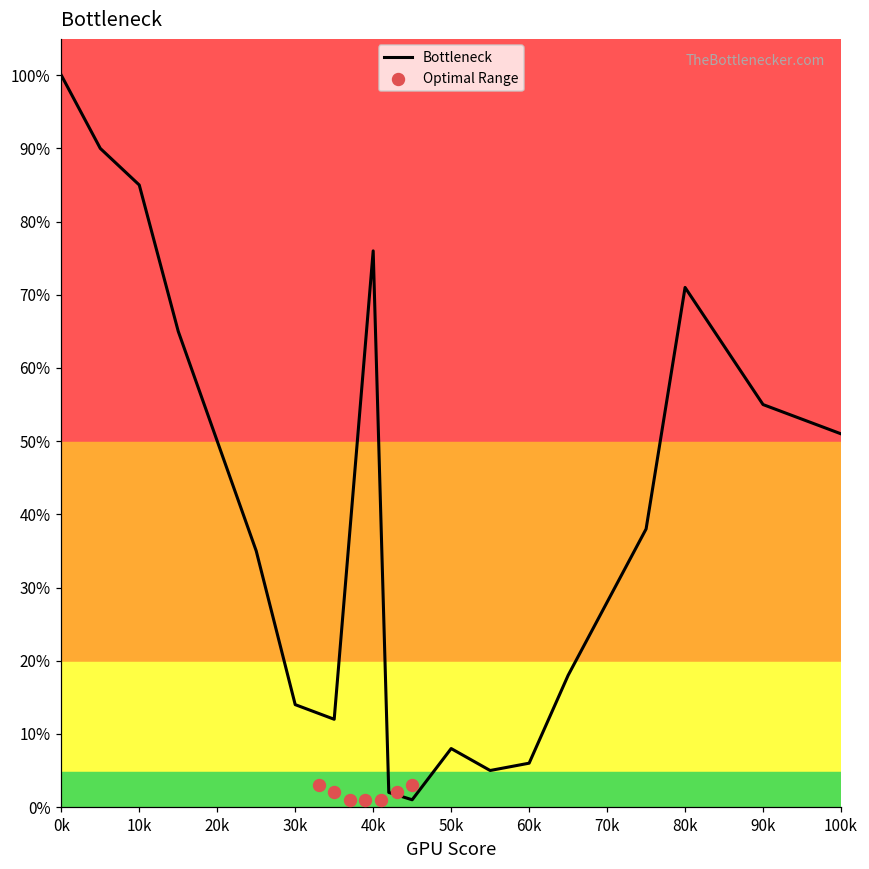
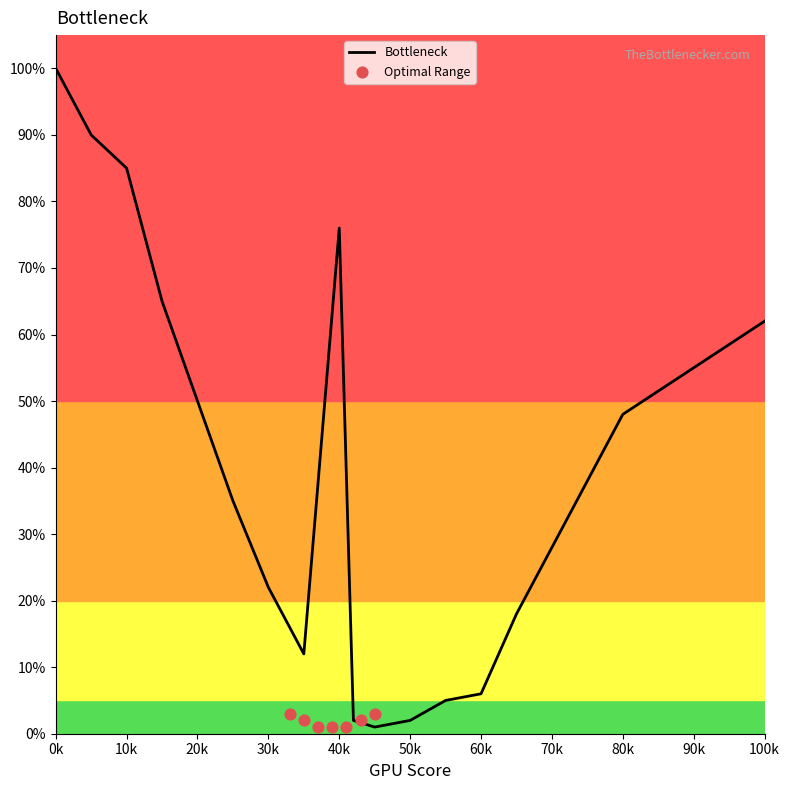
  {
    "Bottleneck": {
      "0k": "100%",
      "10k": "85%",
      "20k": "50%",
-     "30k": "14%",
+     "30k": "22%",
      "40k": "76%",
-     "50k": "8%",
+     "50k": "2%",
      "60k": "6%",
      "70k": "28%",
-     "80k": "71%",
+     "80k": "48%",
      "90k": "55%",
-     "100k": "51%"
+     "100k": "62%"
    }
  }
